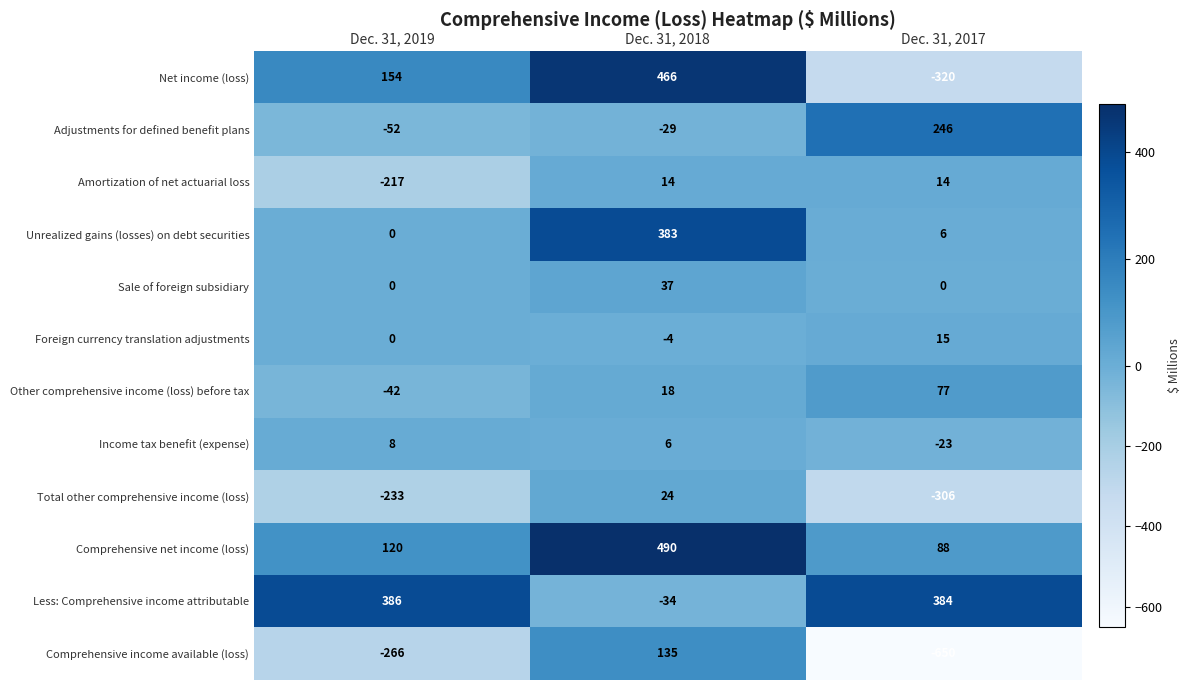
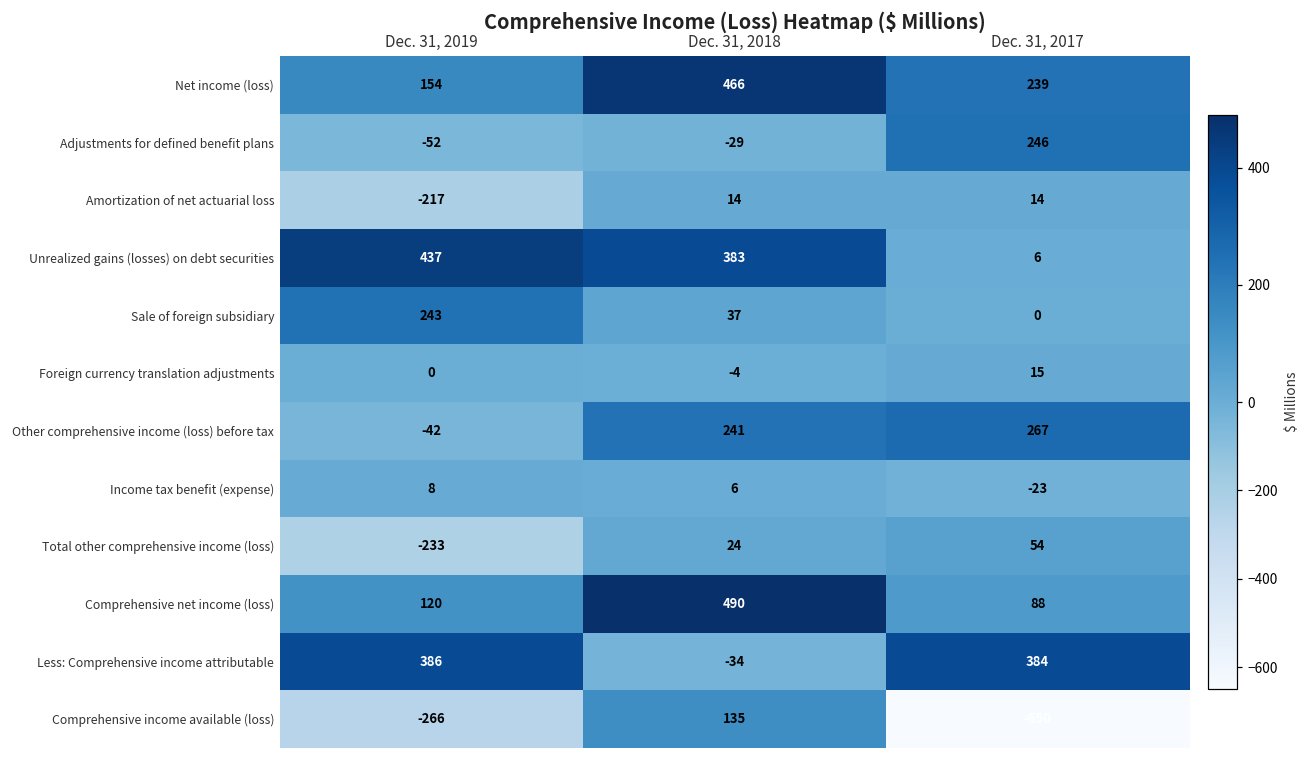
  {
    "Net income (loss)": {
      "Dec. 31, 2019": 154,
      "Dec. 31, 2018": 466,
-     "Dec. 31, 2017": -320
+     "Dec. 31, 2017": 239
    },
    "Adjustments for defined benefit plans": {
      "Dec. 31, 2019": -52,
      "Dec. 31, 2018": -29,
      "Dec. 31, 2017": 246
    },
    "Amortization of net actuarial loss": {
      "Dec. 31, 2019": -217,
      "Dec. 31, 2018": 14,
      "Dec. 31, 2017": 14
    },
    "Unrealized gains (losses) on debt securities": {
-     "Dec. 31, 2019": 0,
+     "Dec. 31, 2019": 437,
      "Dec. 31, 2018": 383,
      "Dec. 31, 2017": 6
    },
    "Sale of foreign subsidiary": {
-     "Dec. 31, 2019": 0,
+     "Dec. 31, 2019": 243,
      "Dec. 31, 2018": 37,
      "Dec. 31, 2017": 0
    },
    "Foreign currency translation adjustments": {
      "Dec. 31, 2019": 0,
      "Dec. 31, 2018": -4,
      "Dec. 31, 2017": 15
    },
    "Other comprehensive income (loss) before tax": {
      "Dec. 31, 2019": -42,
-     "Dec. 31, 2018": 18,
-     "Dec. 31, 2017": 77
+     "Dec. 31, 2018": 241,
+     "Dec. 31, 2017": 267
    },
    "Income tax benefit (expense)": {
      "Dec. 31, 2019": 8,
      "Dec. 31, 2018": 6,
      "Dec. 31, 2017": -23
    },
    "Total other comprehensive income (loss)": {
      "Dec. 31, 2019": -233,
      "Dec. 31, 2018": 24,
-     "Dec. 31, 2017": -306
+     "Dec. 31, 2017": 54
    },
    "Comprehensive net income (loss)": {
      "Dec. 31, 2019": 120,
      "Dec. 31, 2018": 490,
      "Dec. 31, 2017": 88
    },
    "Less: Comprehensive income attributable": {
      "Dec. 31, 2019": 386,
      "Dec. 31, 2018": -34,
      "Dec. 31, 2017": 384
    },
    "Comprehensive income available (loss)": {
      "Dec. 31, 2019": -266,
      "Dec. 31, 2018": 135
    }
  }
